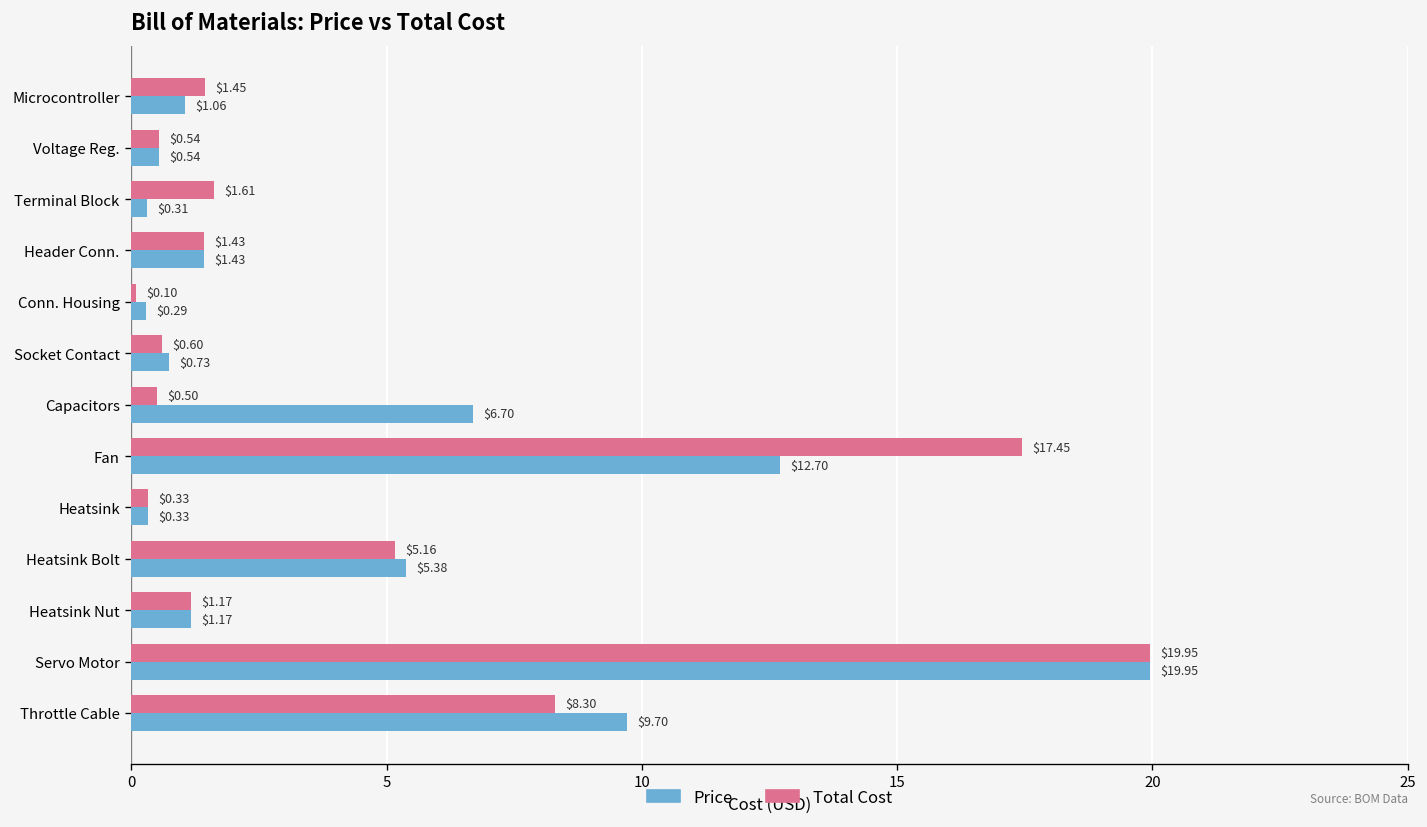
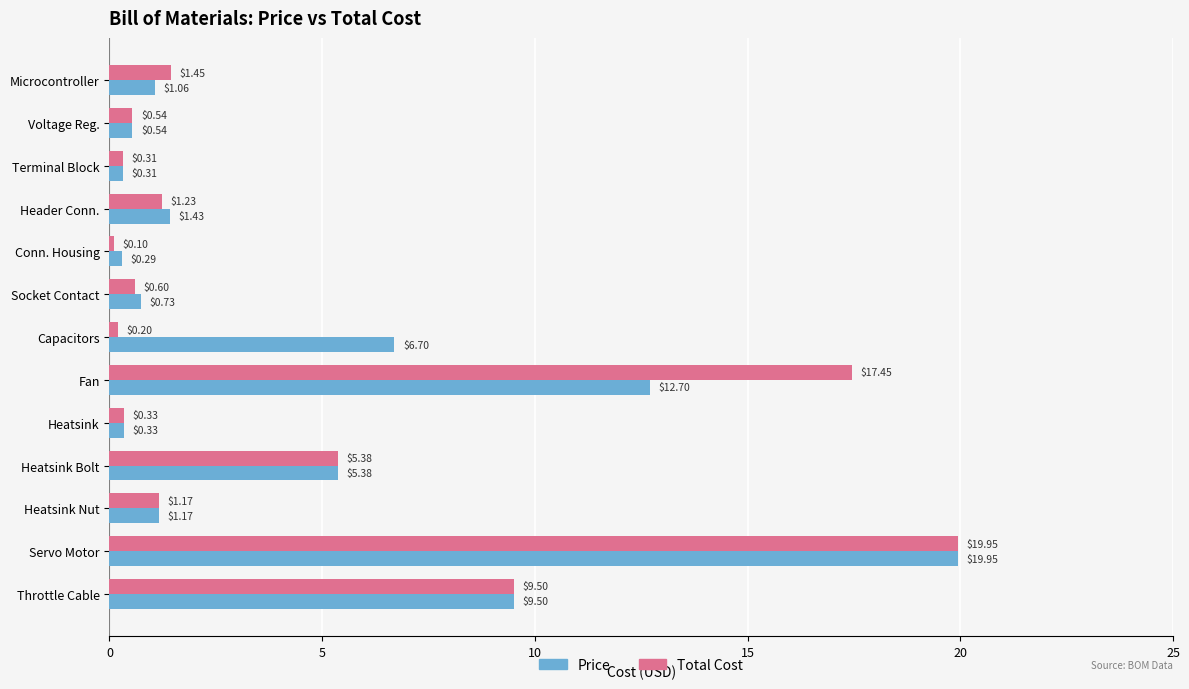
  {
    "Price": {
      "Microcontroller": "$1.06",
      "Voltage Reg.": "$0.54",
      "Terminal Block": "$0.31",
      "Header Conn.": "$1.43",
      "Conn. Housing": "$0.29",
      "Socket Contact": "$0.73",
      "Capacitors": "$6.70",
      "Fan": "$12.70",
      "Heatsink": "$0.33",
      "Heatsink Bolt": "$5.38",
      "Heatsink Nut": "$1.17",
      "Servo Motor": "$19.95",
-     "Throttle Cable": "$9.70"
+     "Throttle Cable": "$9.50"
    },
    "Total Cost": {
      "Microcontroller": "$1.45",
      "Voltage Reg.": "$0.54",
-     "Terminal Block": "$1.61",
-     "Header Conn.": "$1.43",
+     "Terminal Block": "$0.31",
+     "Header Conn.": "$1.23",
      "Conn. Housing": "$0.10",
      "Socket Contact": "$0.60",
-     "Capacitors": "$0.50",
+     "Capacitors": "$0.20",
      "Fan": "$17.45",
      "Heatsink": "$0.33",
-     "Heatsink Bolt": "$5.16",
+     "Heatsink Bolt": "$5.38",
      "Heatsink Nut": "$1.17",
      "Servo Motor": "$19.95",
-     "Throttle Cable": "$8.30"
+     "Throttle Cable": "$9.50"
    }
  }
